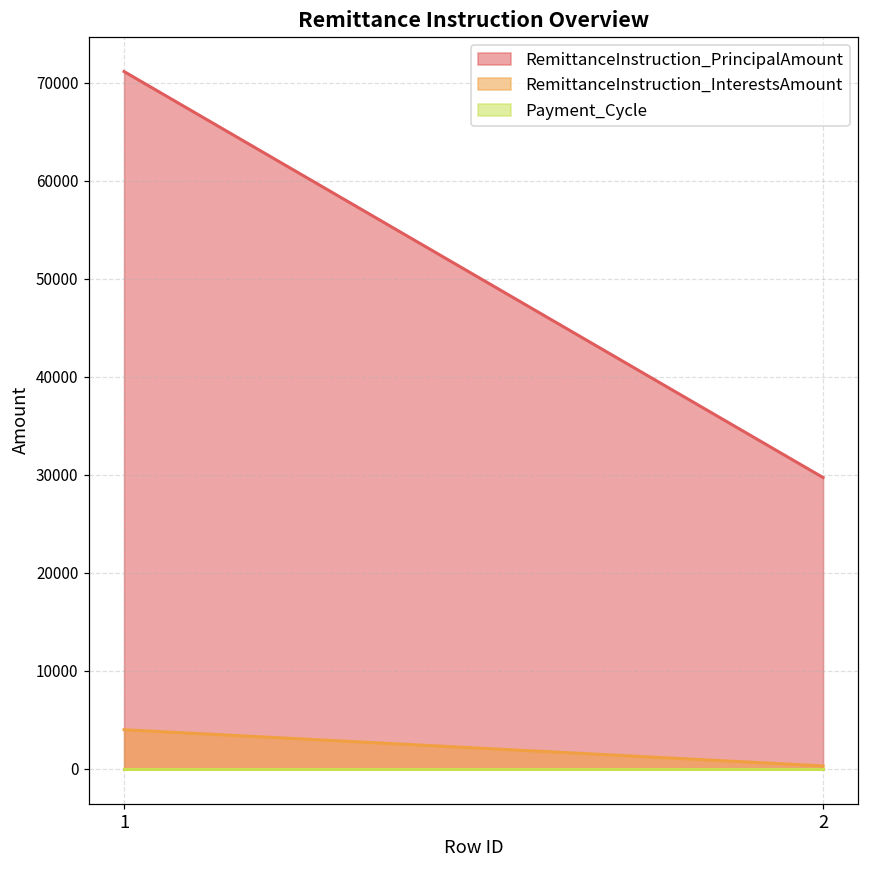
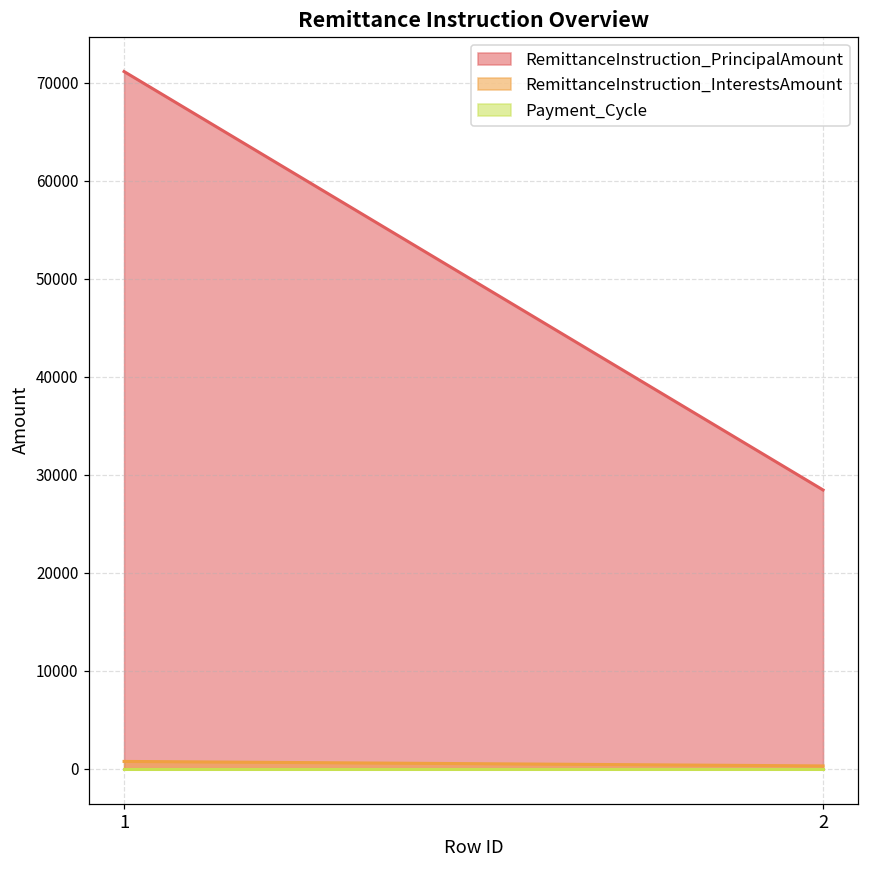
  {
    "RemittanceInstruction_PrincipalAmount": {
      "1": 71000,
-     "2": 30000
+     "2": 28000
    },
    "RemittanceInstruction_InterestsAmount": {
-     "1": 4000,
+     "1": 1000,
      "2": 0
    },
    "Payment_Cycle": {
      "1": 0,
      "2": 0
    }
  }
